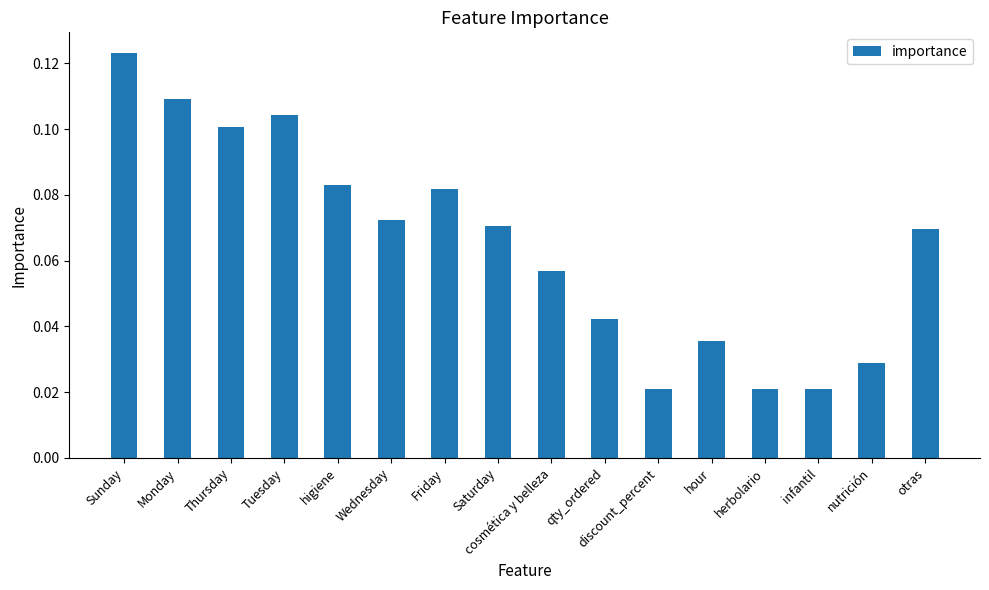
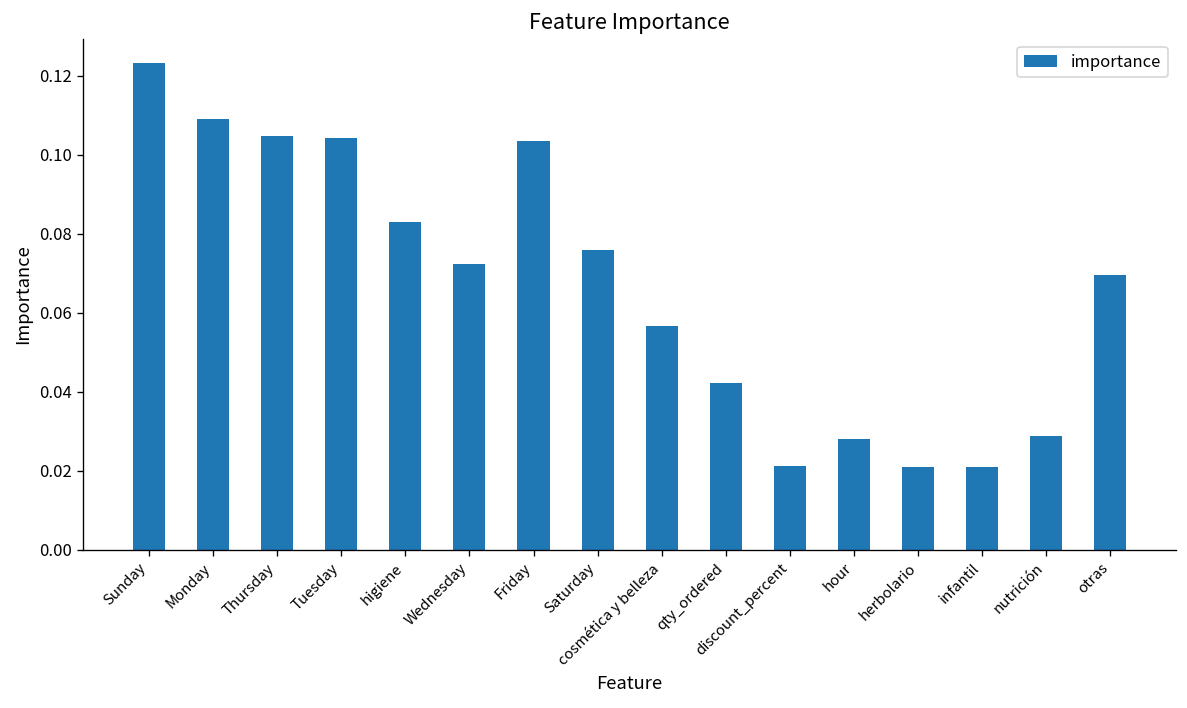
  {
    "Sunday": 0.123,
    "Monday": 0.109,
-   "Thursday": 0.101,
+   "Thursday": 0.105,
    "Tuesday": 0.104,
    "higiene": 0.083,
    "Wednesday": 0.072,
-   "Friday": 0.082,
-   "Saturday": 0.070,
+   "Friday": 0.103,
+   "Saturday": 0.076,
    "cosmética y belleza": 0.057,
    "qty_ordered": 0.042,
    "discount_percent": 0.021,
-   "hour": 0.035,
+   "hour": 0.028,
    "herbolario": 0.021,
    "infantil": 0.021,
    "nutrición": 0.029,
    "otras": 0.070
  }
